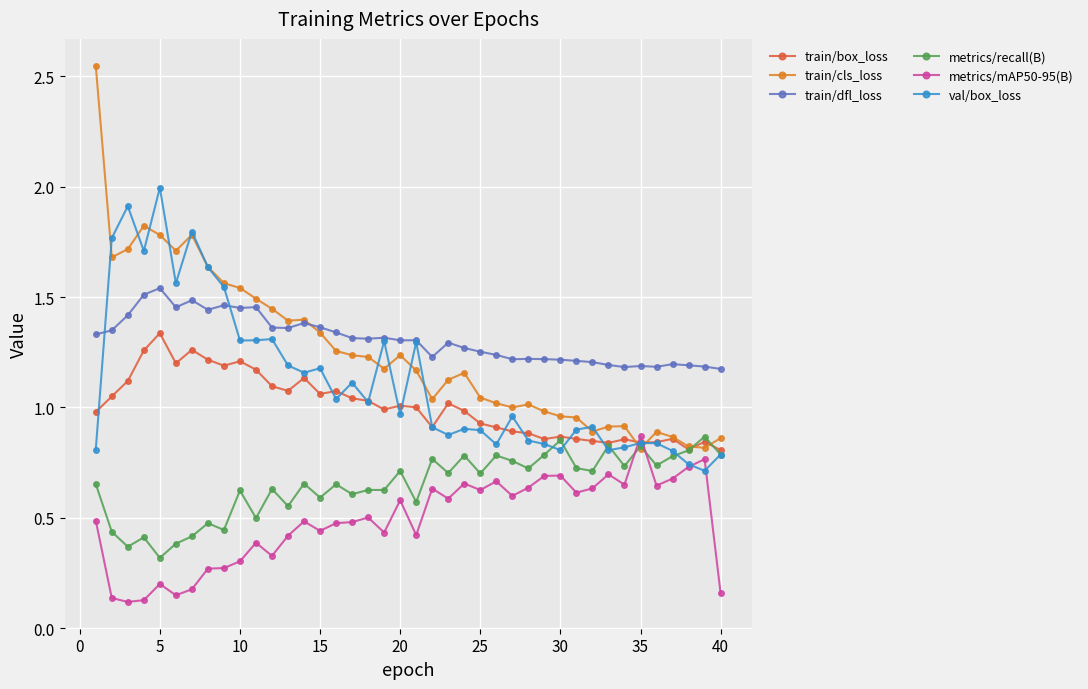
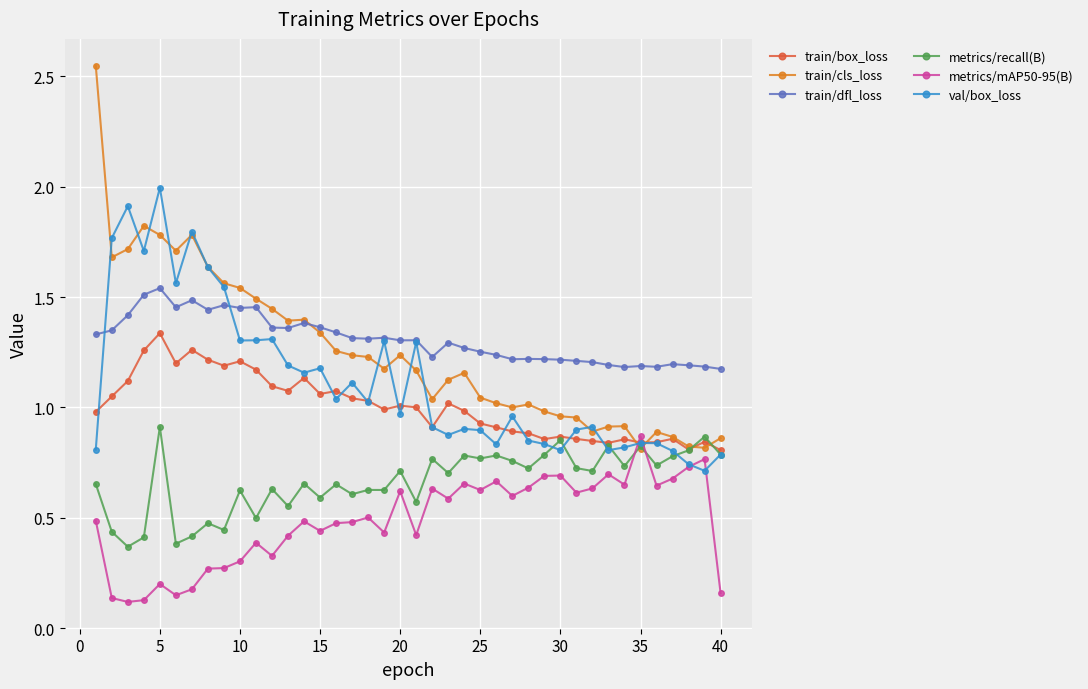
  {
    "metrics/recall(B)": {
-     "5": 0.32,
+     "5": 0.91,
      "10": 0.62,
      "15": 0.59,
      "20": 0.71,
-     "25": 0.70,
+     "25": 0.77,
      "30": 0.85
    },
    "metrics/mAP50-95(B)": {
      "5": 0.20,
      "10": 0.30,
      "15": 0.44,
-     "20": 0.58,
+     "20": 0.62,
      "25": 0.63,
      "30": 0.69,
      "35": 0.87,
      "40": 0.16
    }
  }
